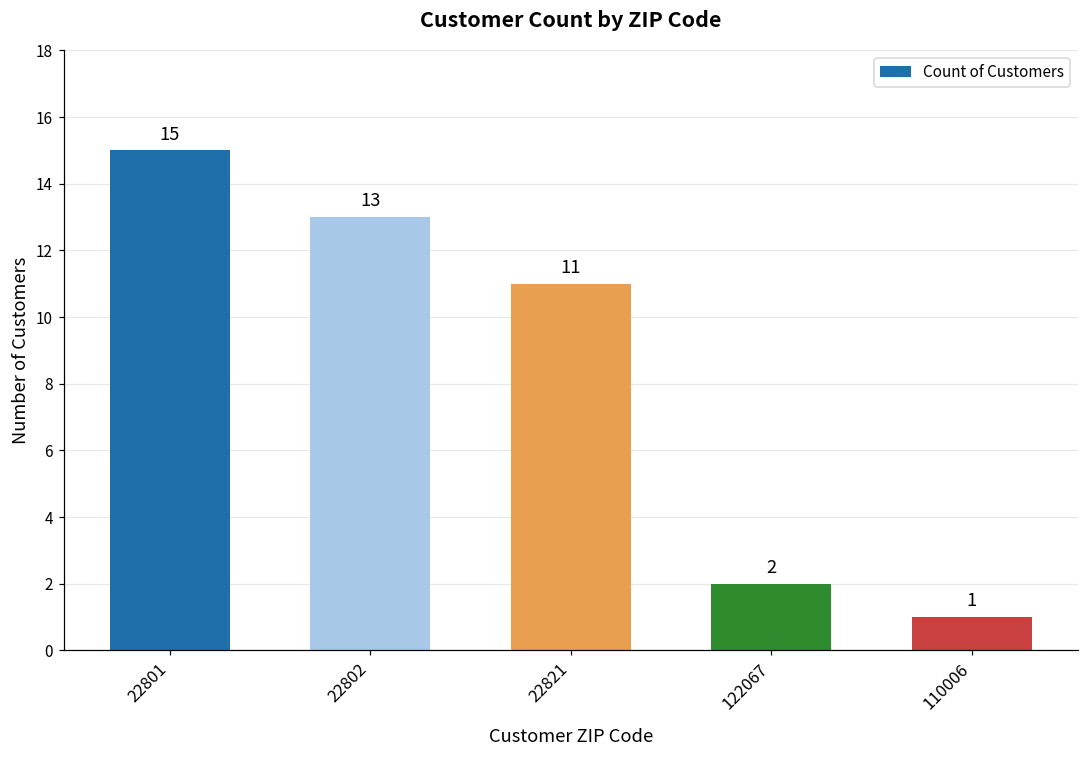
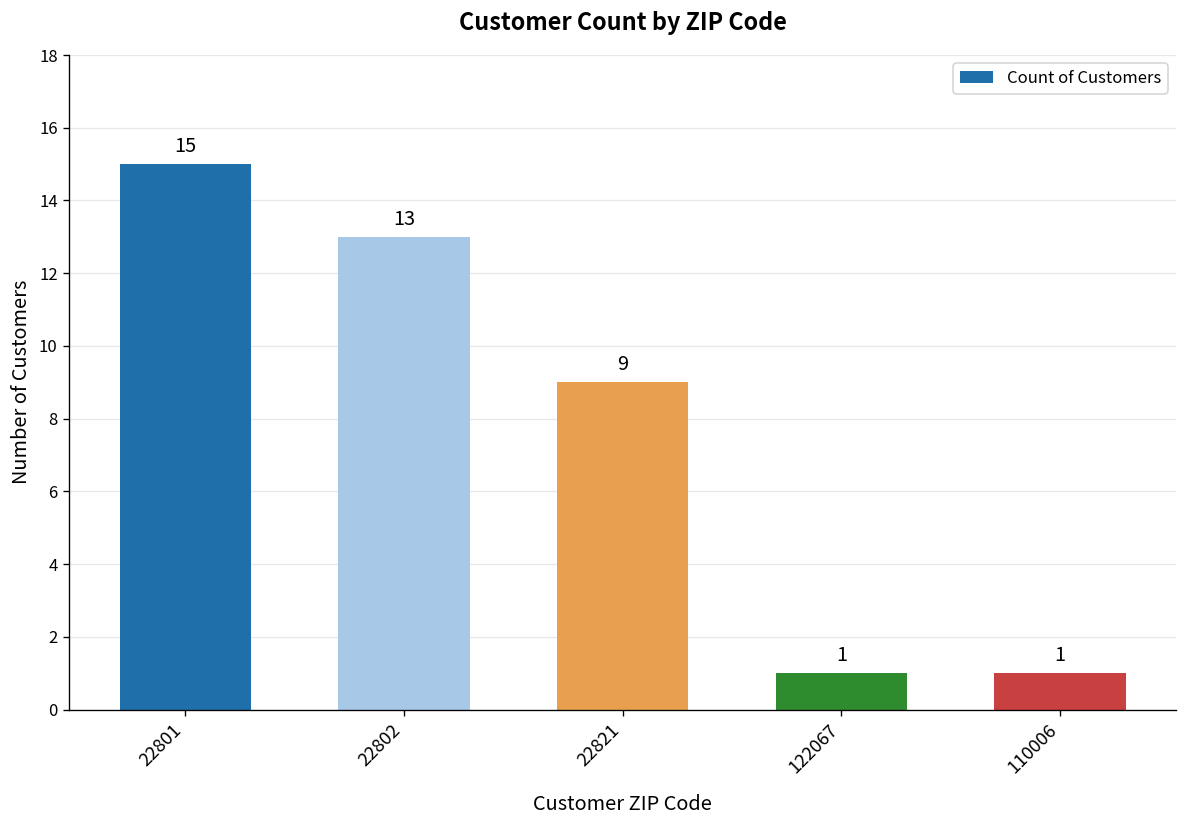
  {
    "22801": 15,
    "22802": 13,
-   "22821": 11,
-   "122067": 2,
+   "22821": 9,
+   "122067": 1,
    "110006": 1
  }
